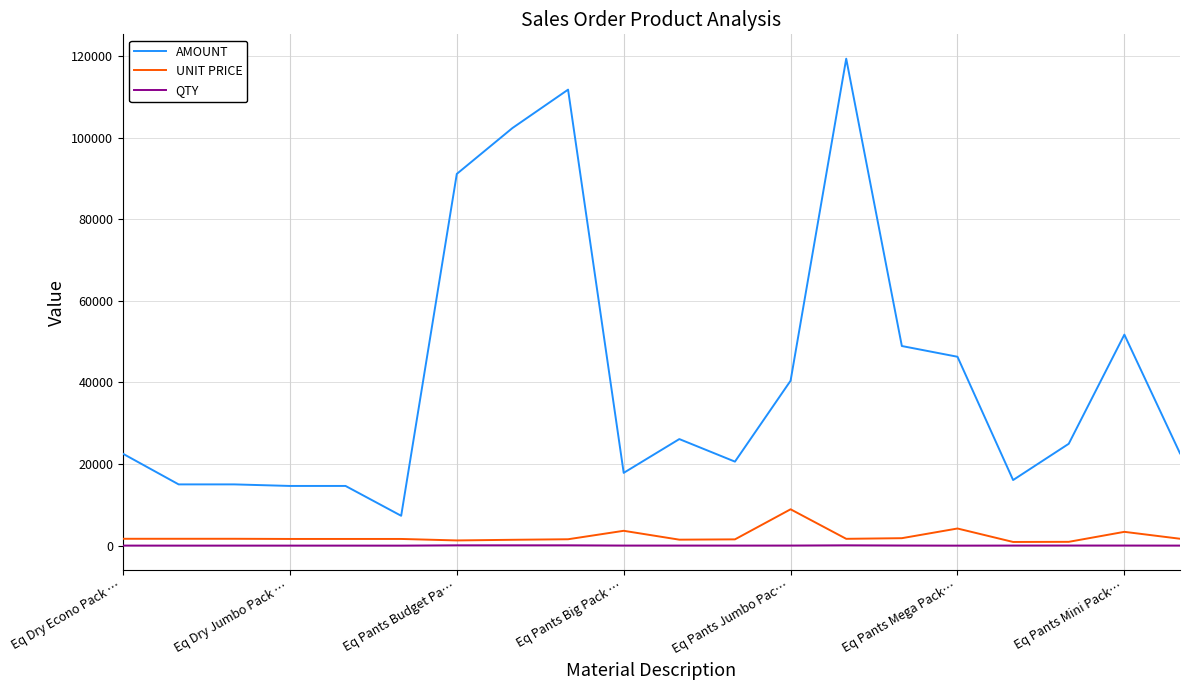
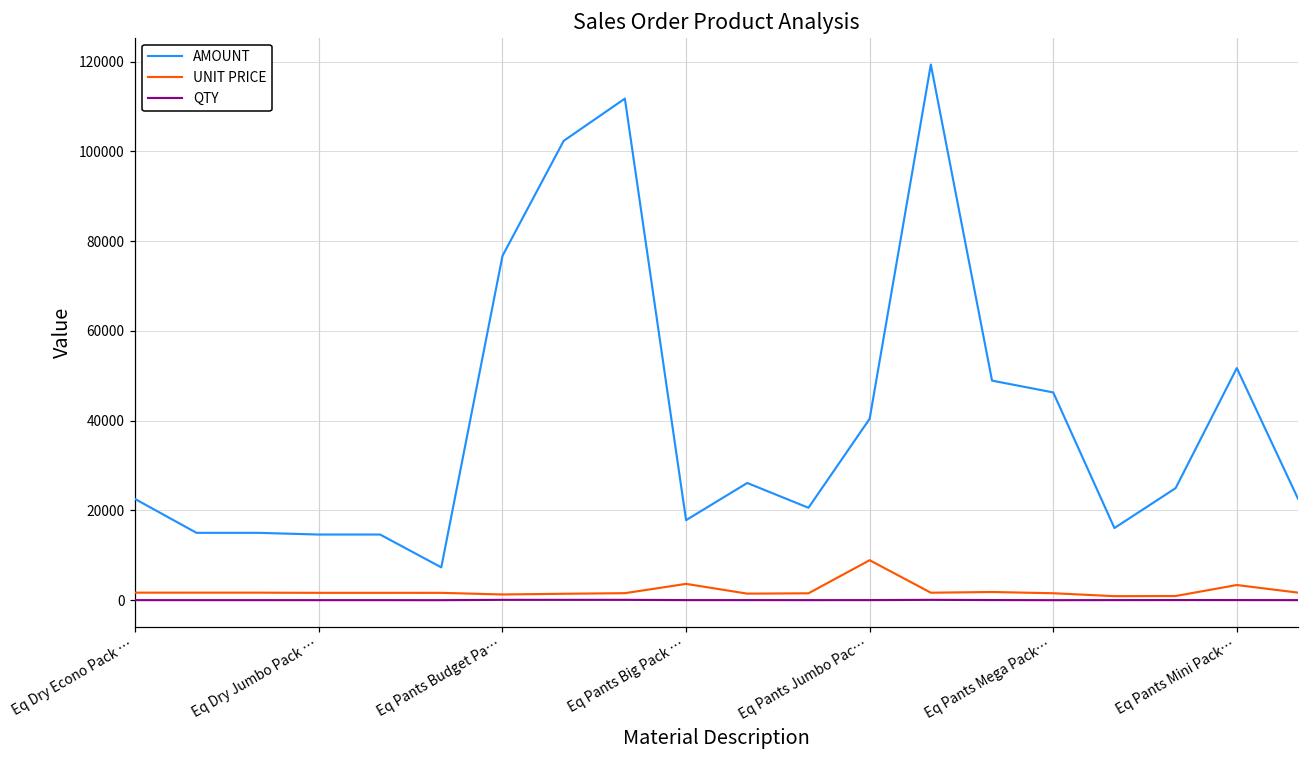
  {
    "AMOUNT": {
      "Eq Dry Econo Pack …": 23000,
      "Eq Dry Jumbo Pack …": 15000,
-     "Eq Pants Budget Pa…": 91000,
+     "Eq Pants Budget Pa…": 77000,
      "Eq Pants Big Pack …": 18000,
      "Eq Pants Jumbo Pac…": 40000,
      "Eq Pants Mega Pack…": 46000,
      "Eq Pants Mini Pack…": 52000
    },
    "UNIT PRICE": {
      "Eq Dry Econo Pack …": 2000,
      "Eq Dry Jumbo Pack …": 2000,
      "Eq Pants Budget Pa…": 1000,
      "Eq Pants Big Pack …": 4000,
      "Eq Pants Jumbo Pac…": 9000,
-     "Eq Pants Mega Pack…": 4000,
+     "Eq Pants Mega Pack…": 2000,
      "Eq Pants Mini Pack…": 3000
    },
    "QTY": {
      "Eq Dry Econo Pack …": 0,
      "Eq Dry Jumbo Pack …": 0,
      "Eq Pants Budget Pa…": 0,
      "Eq Pants Big Pack …": 0,
      "Eq Pants Jumbo Pac…": 0,
      "Eq Pants Mega Pack…": 0,
      "Eq Pants Mini Pack…": 0
    }
  }
